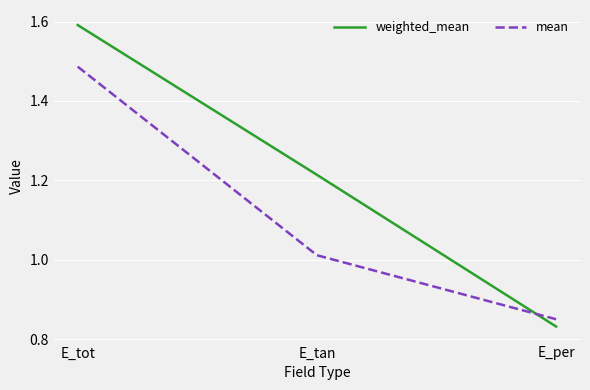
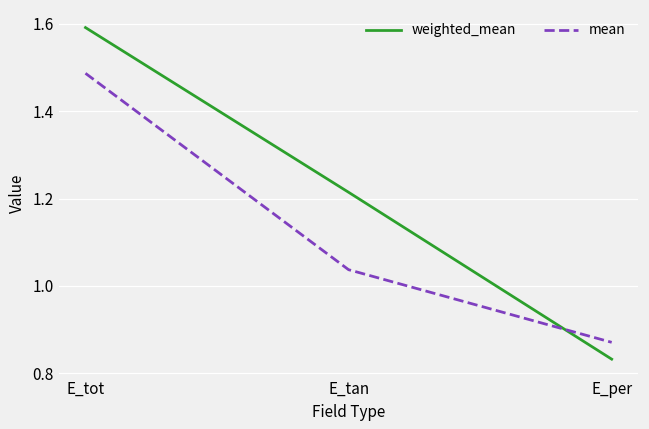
  {
    "weighted_mean": {
      "E_tot": 1.59,
      "E_tan": 1.21,
      "E_per": 0.83
    },
    "mean": {
      "E_tot": 1.49,
-     "E_tan": 1.01,
-     "E_per": 0.85
+     "E_tan": 1.04,
+     "E_per": 0.87
    }
  }
